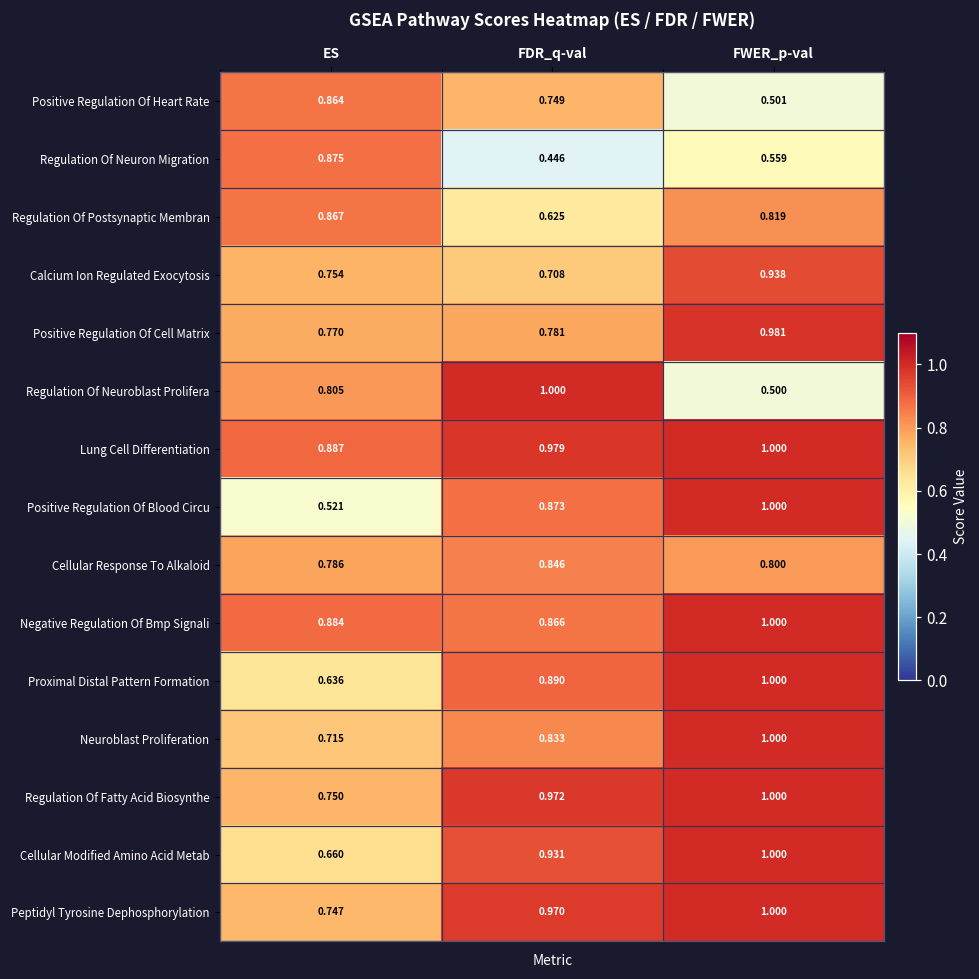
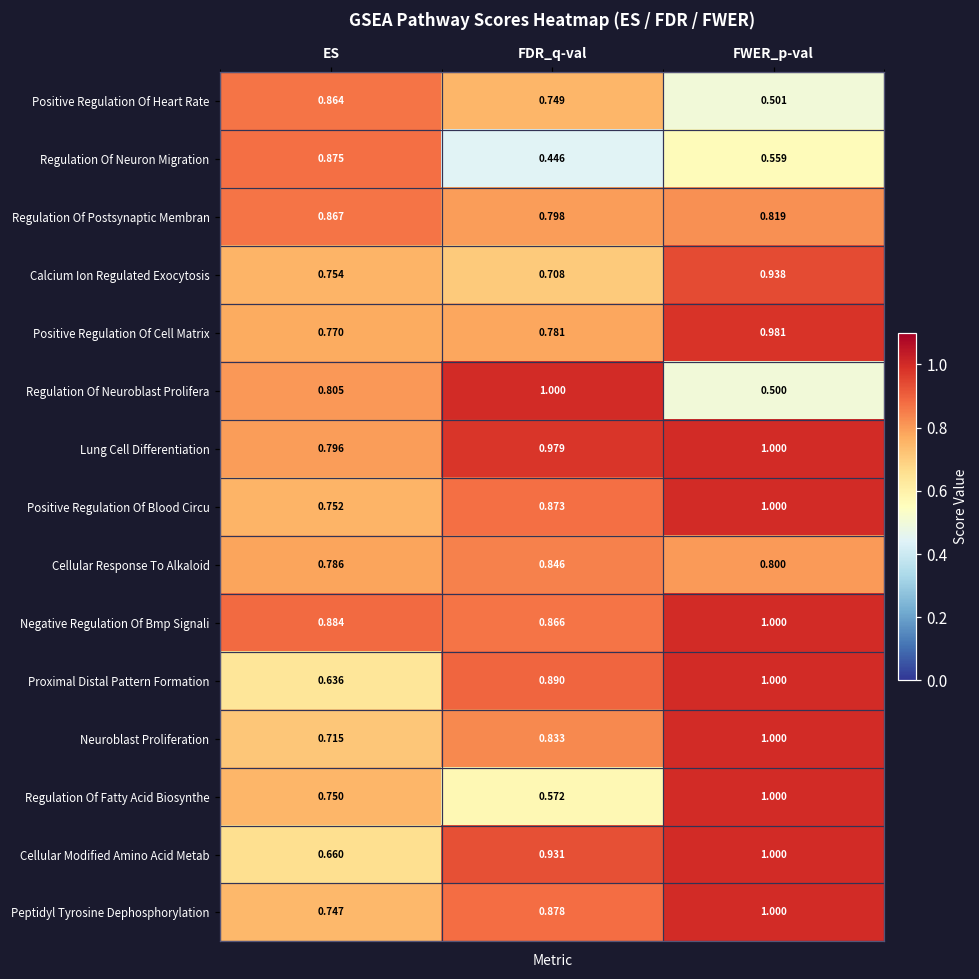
  {
    "Positive Regulation Of Heart Rate": {
      "ES": 0.864,
      "FDR_q-val": 0.749,
      "FWER_p-val": 0.501
    },
    "Regulation Of Neuron Migration": {
      "ES": 0.875,
      "FDR_q-val": 0.446,
      "FWER_p-val": 0.559
    },
    "Regulation Of Postsynaptic Membran": {
      "ES": 0.867,
-     "FDR_q-val": 0.625,
+     "FDR_q-val": 0.798,
      "FWER_p-val": 0.819
    },
    "Calcium Ion Regulated Exocytosis": {
      "ES": 0.754,
      "FDR_q-val": 0.708,
      "FWER_p-val": 0.938
    },
    "Positive Regulation Of Cell Matrix": {
      "ES": 0.770,
      "FDR_q-val": 0.781,
      "FWER_p-val": 0.981
    },
    "Regulation Of Neuroblast Prolifera": {
      "ES": 0.805,
      "FDR_q-val": 1.000,
      "FWER_p-val": 0.500
    },
    "Lung Cell Differentiation": {
-     "ES": 0.887,
+     "ES": 0.796,
      "FDR_q-val": 0.979,
      "FWER_p-val": 1.000
    },
    "Positive Regulation Of Blood Circu": {
-     "ES": 0.521,
+     "ES": 0.752,
      "FDR_q-val": 0.873,
      "FWER_p-val": 1.000
    },
    "Cellular Response To Alkaloid": {
      "ES": 0.786,
      "FDR_q-val": 0.846,
      "FWER_p-val": 0.800
    },
    "Negative Regulation Of Bmp Signali": {
      "ES": 0.884,
      "FDR_q-val": 0.866,
      "FWER_p-val": 1.000
    },
    "Proximal Distal Pattern Formation": {
      "ES": 0.636,
      "FDR_q-val": 0.890,
      "FWER_p-val": 1.000
    },
    "Neuroblast Proliferation": {
      "ES": 0.715,
      "FDR_q-val": 0.833,
      "FWER_p-val": 1.000
    },
    "Regulation Of Fatty Acid Biosynthe": {
      "ES": 0.750,
-     "FDR_q-val": 0.972,
+     "FDR_q-val": 0.572,
      "FWER_p-val": 1.000
    },
    "Cellular Modified Amino Acid Metab": {
      "ES": 0.660,
      "FDR_q-val": 0.931,
      "FWER_p-val": 1.000
    },
    "Peptidyl Tyrosine Dephosphorylation": {
      "ES": 0.747,
-     "FDR_q-val": 0.970,
+     "FDR_q-val": 0.878,
      "FWER_p-val": 1.000
    }
  }
